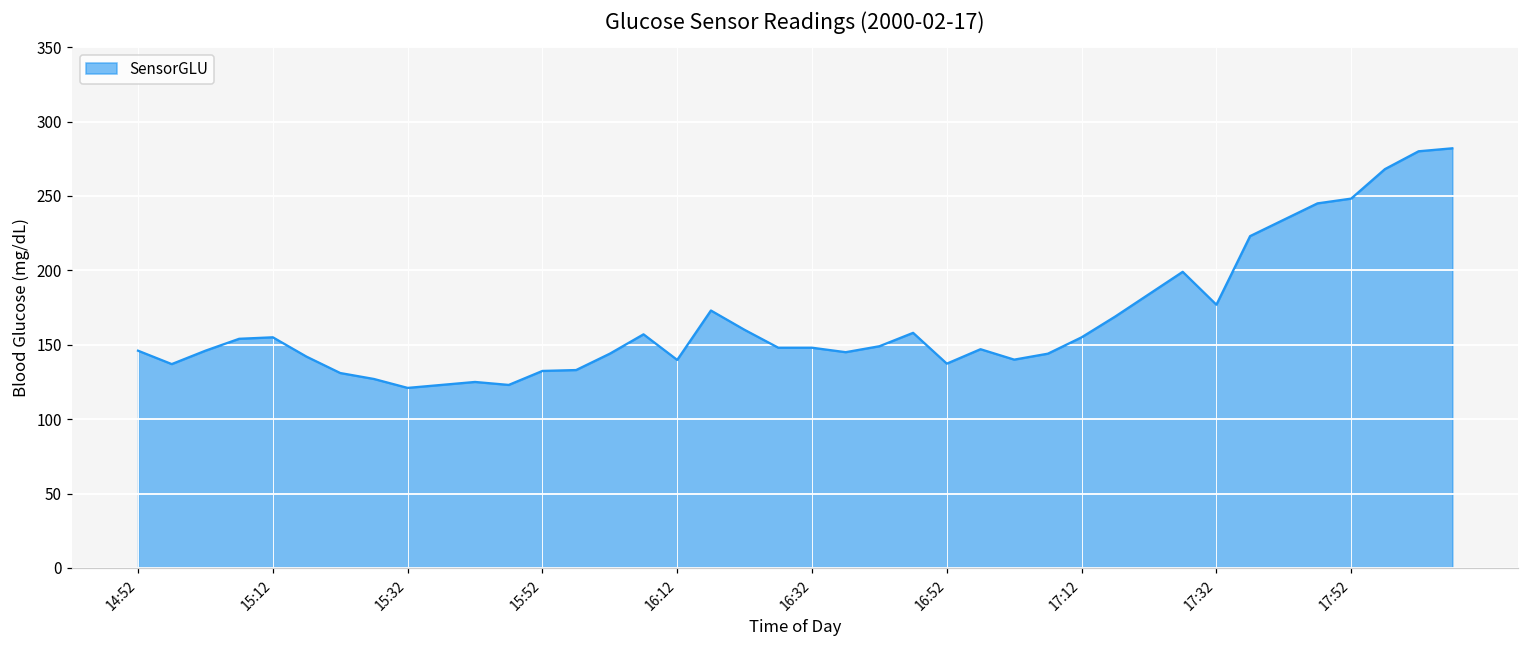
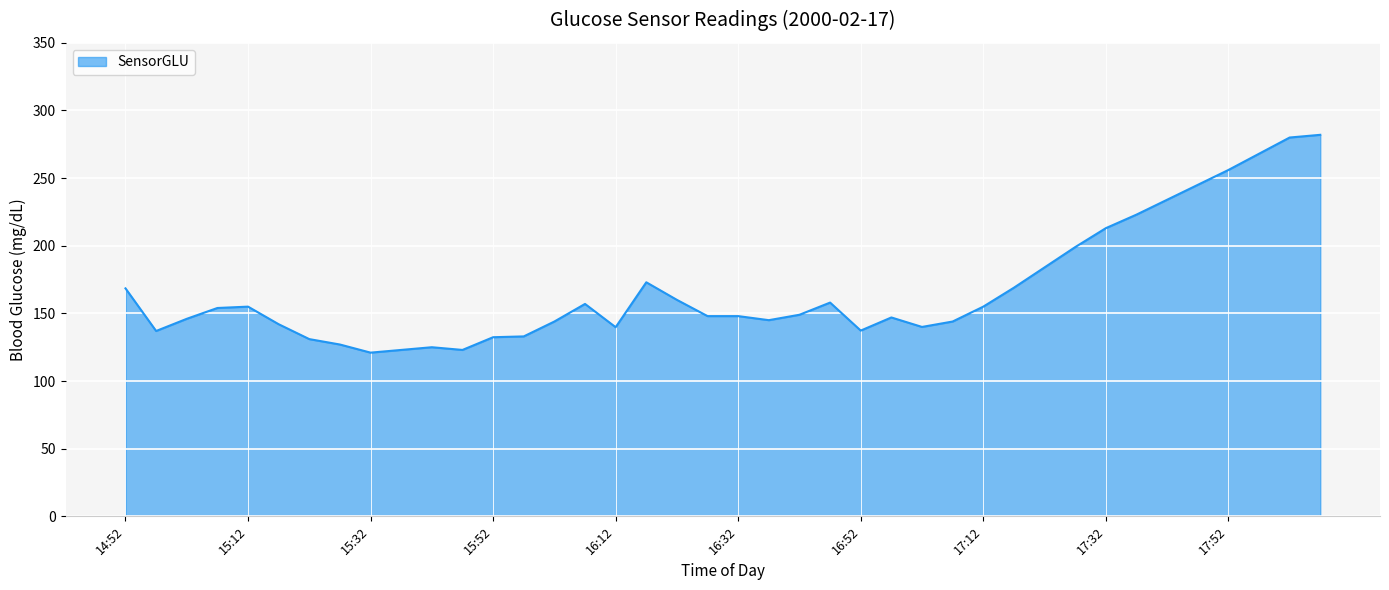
  {
-   "14:52": 146,
+   "14:52": 169,
    "15:12": 155,
    "15:32": 121,
    "15:52": 132,
    "16:12": 140,
    "16:32": 148,
    "16:52": 137,
    "17:12": 155,
-   "17:32": 177,
-   "17:52": 248
+   "17:32": 213,
+   "17:52": 256
  }
